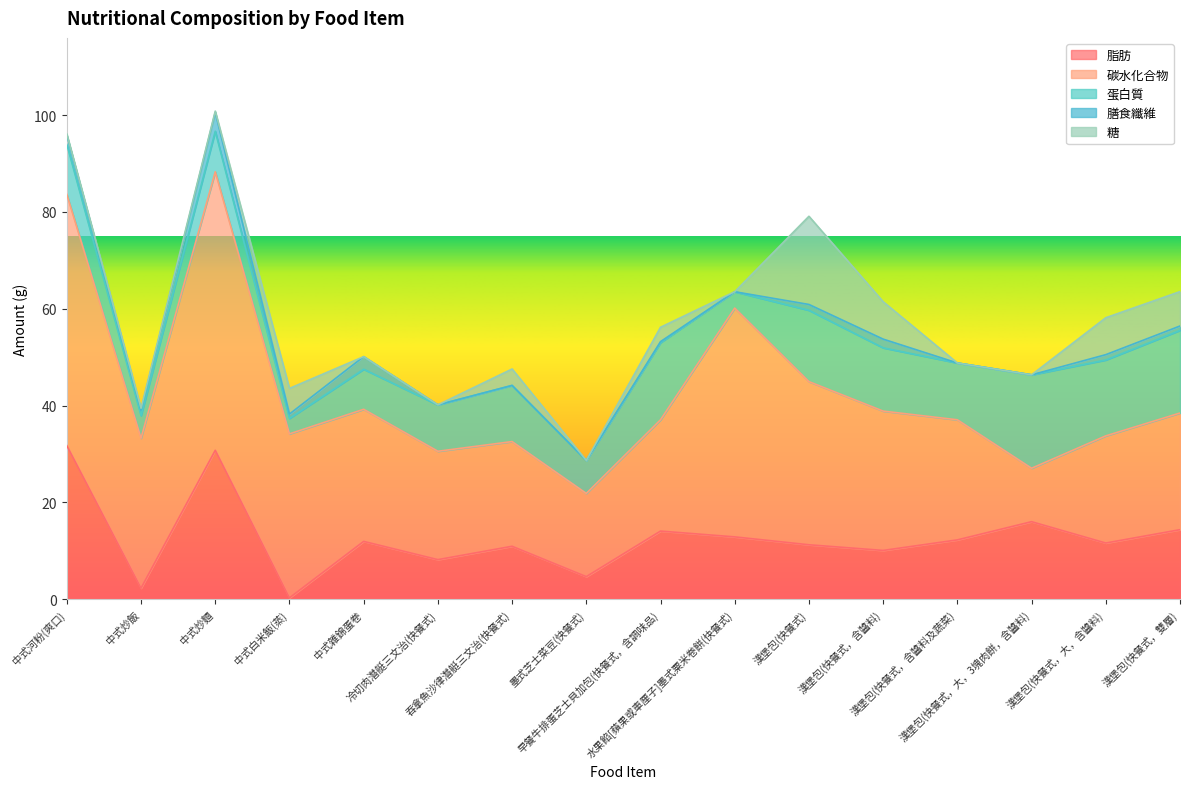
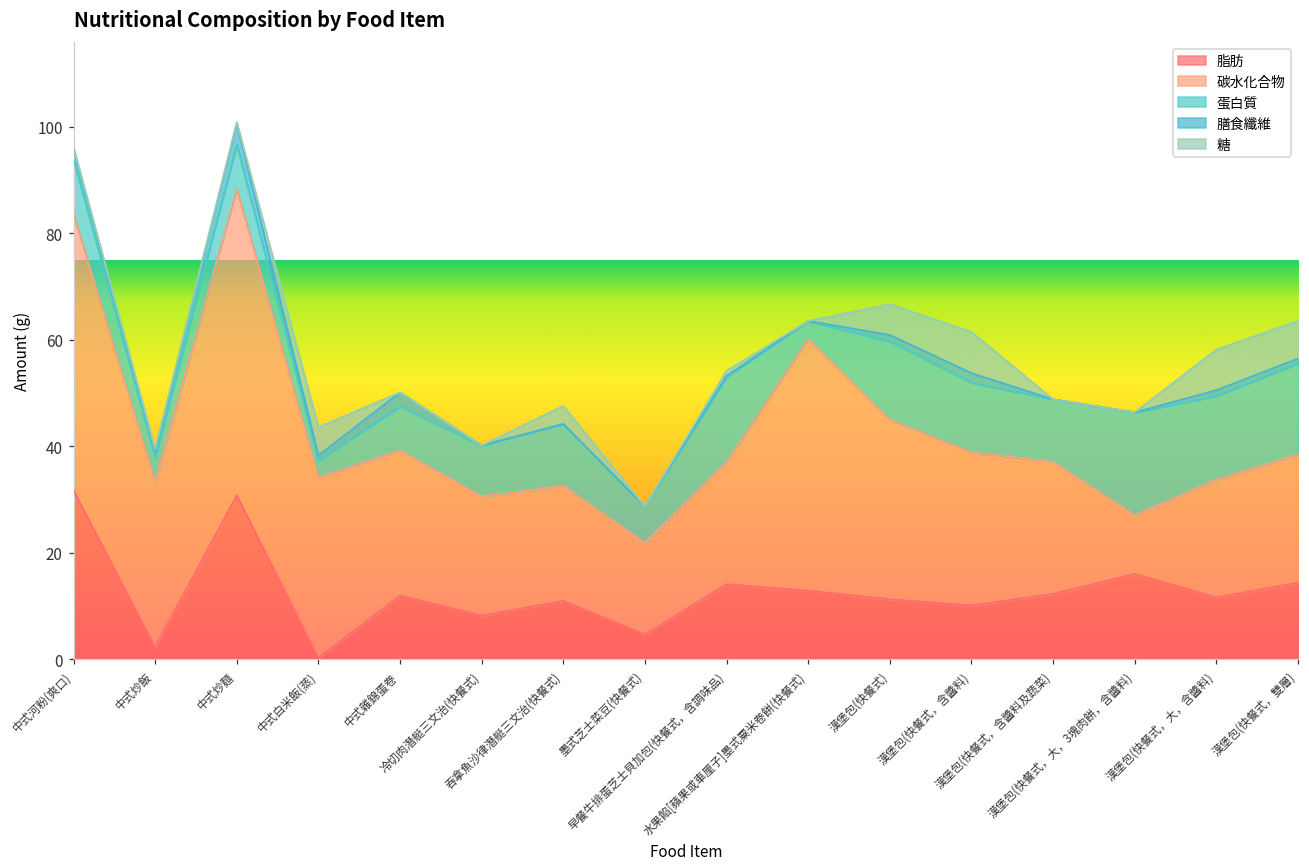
  {
    "糖": {
      "中式白米飯(蒸)": 5,
      "吞拿魚沙律潛艇三文治(快餐式)": 3,
-     "早餐牛排蛋芝士貝加包(快餐式，含調味品)": 3,
-     "漢堡包(快餐式)": 18,
+     "早餐牛排蛋芝士貝加包(快餐式，含調味品)": 1,
+     "漢堡包(快餐式)": 6,
      "漢堡包(快餐式，含醬料)": 8,
      "漢堡包(快餐式，大，含醬料)": 8,
      "漢堡包(快餐式，雙層)": 7
    }
  }
